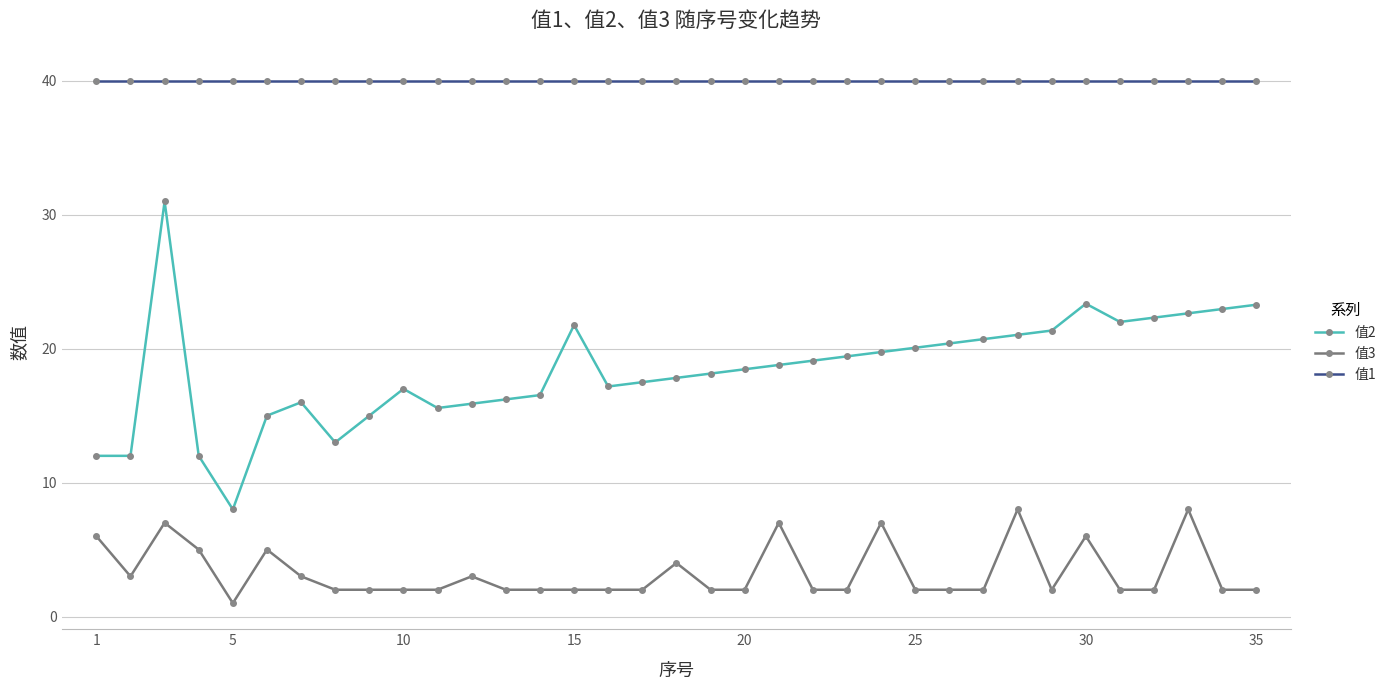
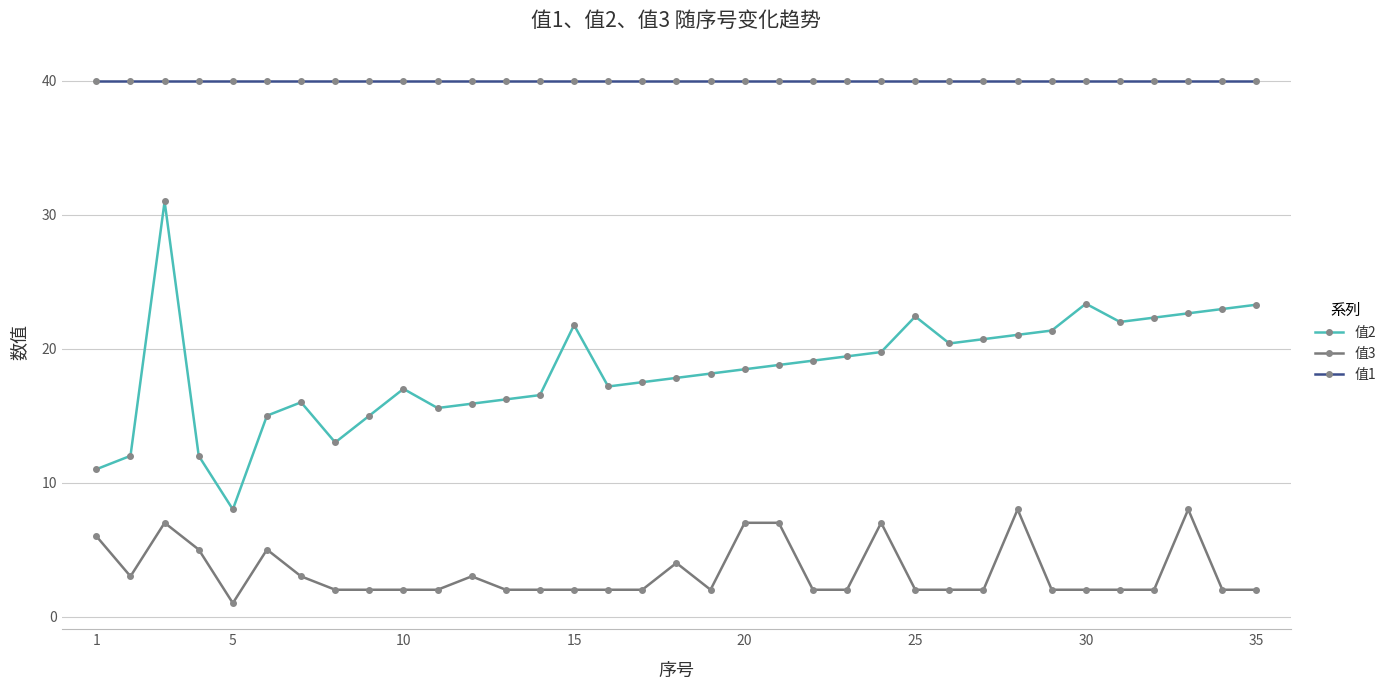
  {
    "值2": {
-     "1": 12,
+     "1": 11,
      "5": 8.0,
      "10": 17.0,
      "15": 21.8,
      "20": 18.5,
-     "25": 20.1,
+     "25": 22.4,
      "30": 23.4,
      "35": 23.3
    },
    "值3": {
      "1": 6,
      "5": 1,
      "10": 2,
      "15": 2,
-     "20": 2,
+     "20": 7,
      "25": 2,
-     "30": 6,
+     "30": 2,
      "35": 2
    },
    "值1": {
      "1": 40.0,
      "5": 40.0,
      "10": 40.0,
      "15": 40.0,
      "20": 40.0,
      "25": 40.0,
      "30": 40.0,
      "35": 40.0
    }
  }
